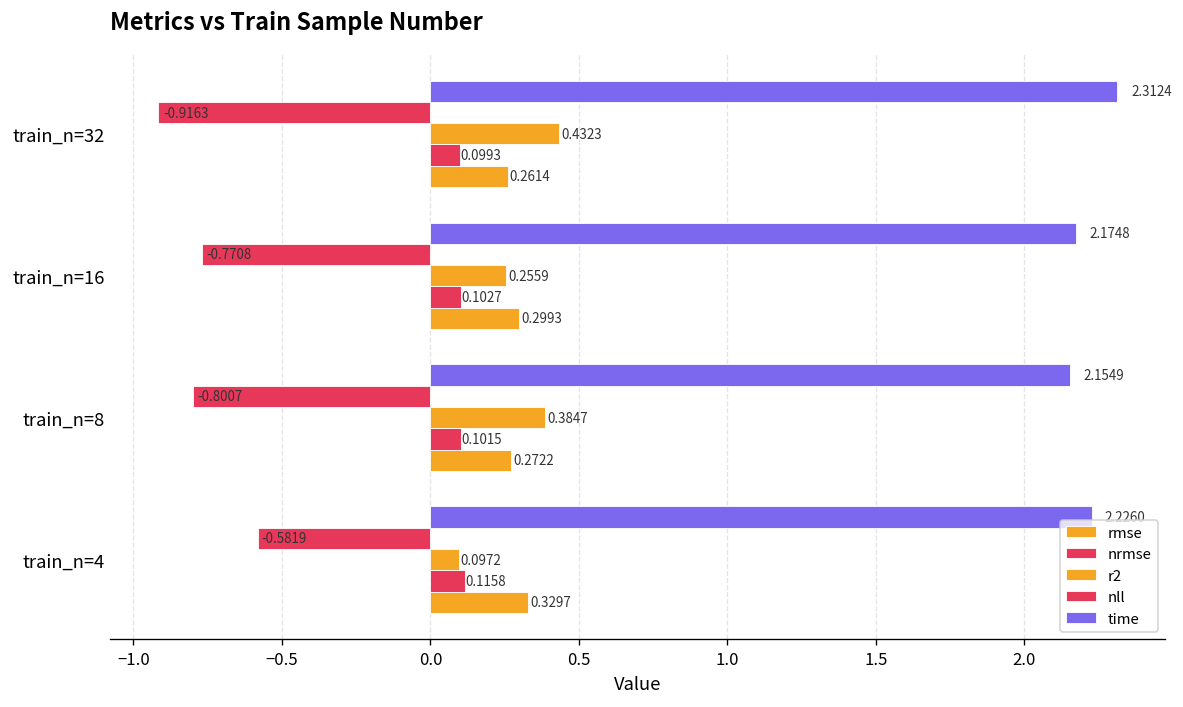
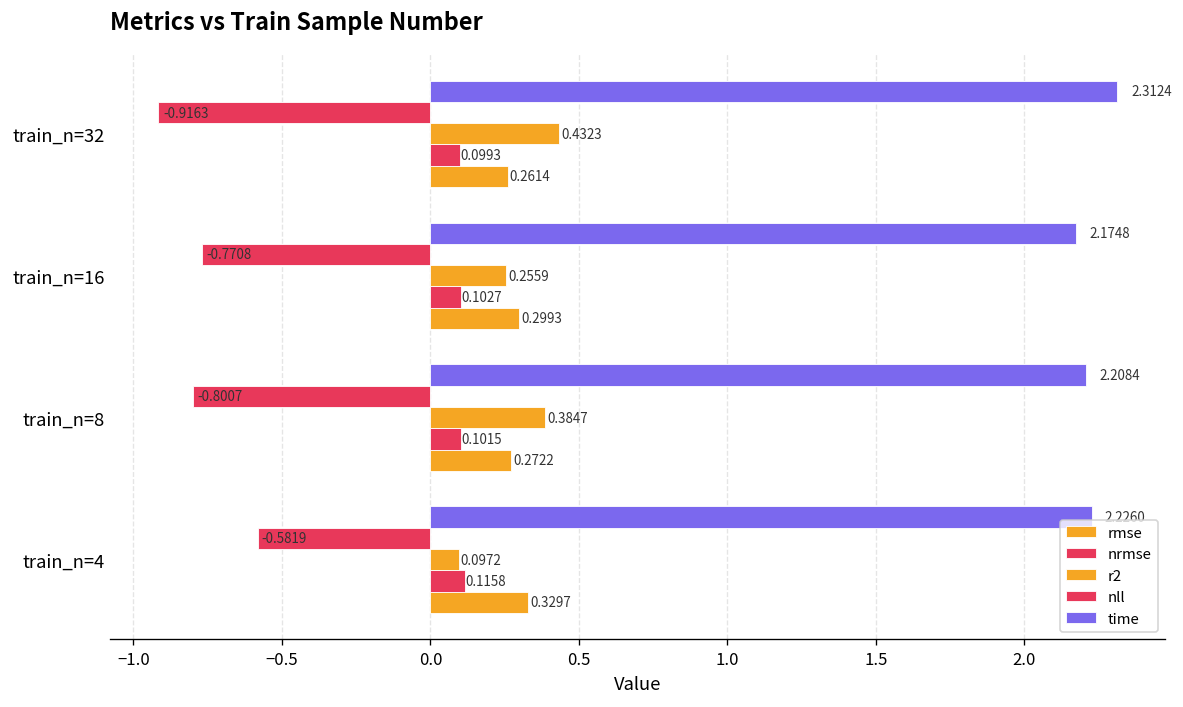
  {
    "time": {
      "train_n=32": 2.3124,
      "train_n=16": 2.1748,
-     "train_n=8": 2.1549
+     "train_n=8": 2.2084
    }
  }
